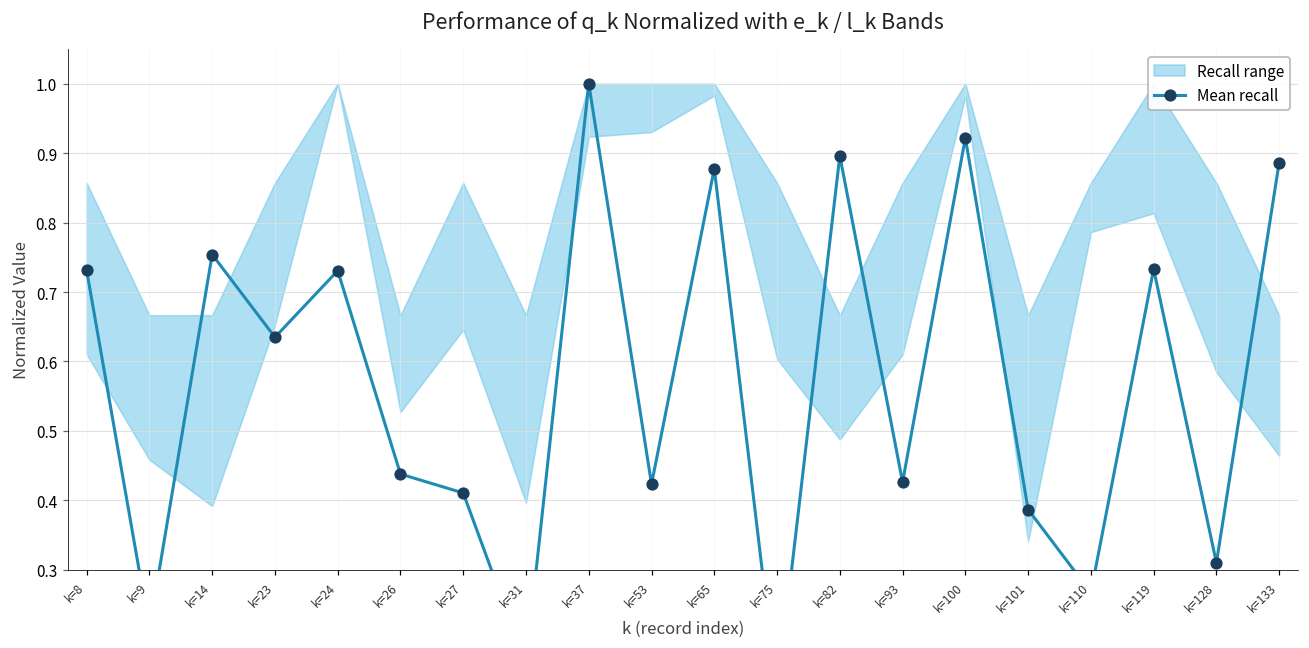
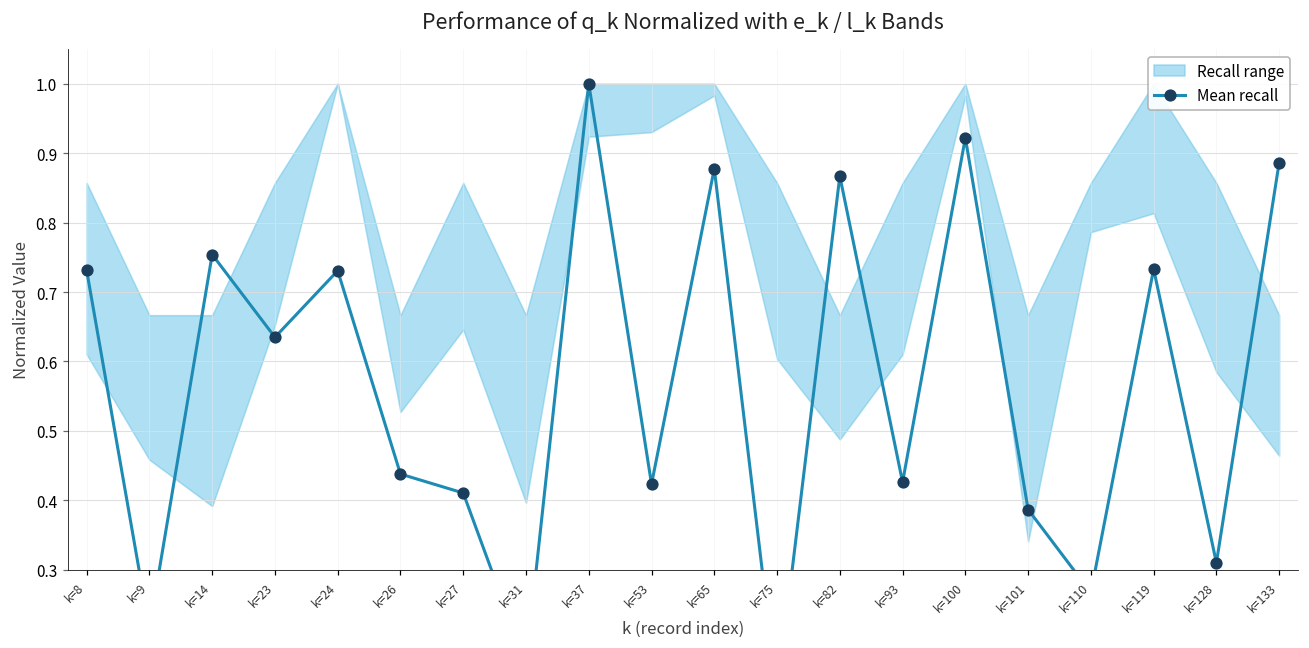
  {
    "Mean recall": {
      "k=8": 0.73,
      "k=14": 0.75,
      "k=23": 0.63,
      "k=24": 0.73,
      "k=26": 0.44,
      "k=27": 0.41,
      "k=53": 0.42,
      "k=65": 0.88,
-     "k=82": 0.90,
+     "k=82": 0.87,
      "k=93": 0.43,
      "k=100": 0.92,
      "k=101": 0.39,
      "k=119": 0.73,
      "k=128": 0.31,
      "k=133": 0.89
    },
    "Recall range": {
      "k=24": 0.00
    }
  }
